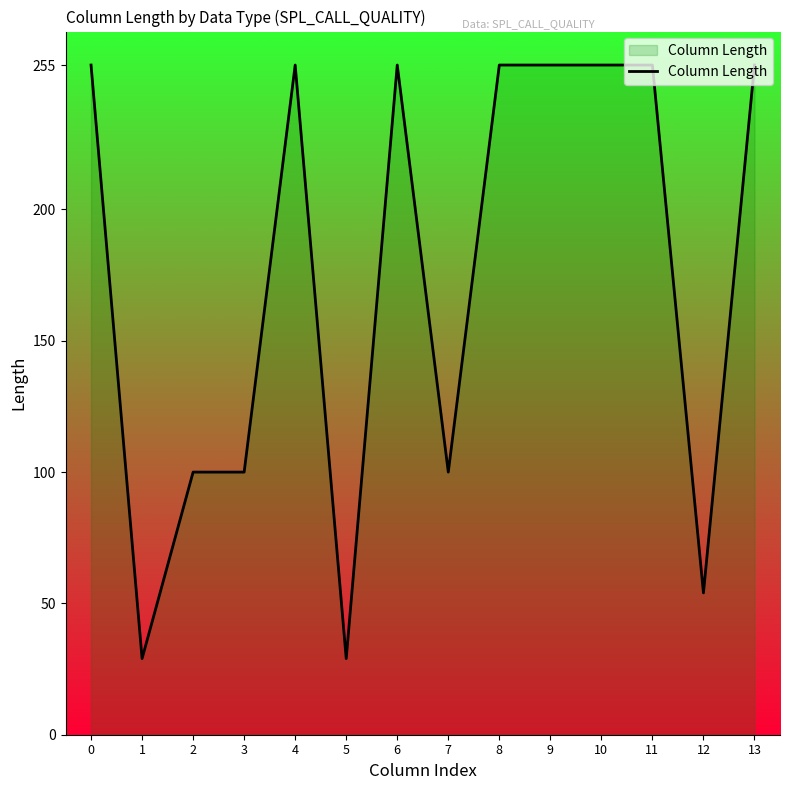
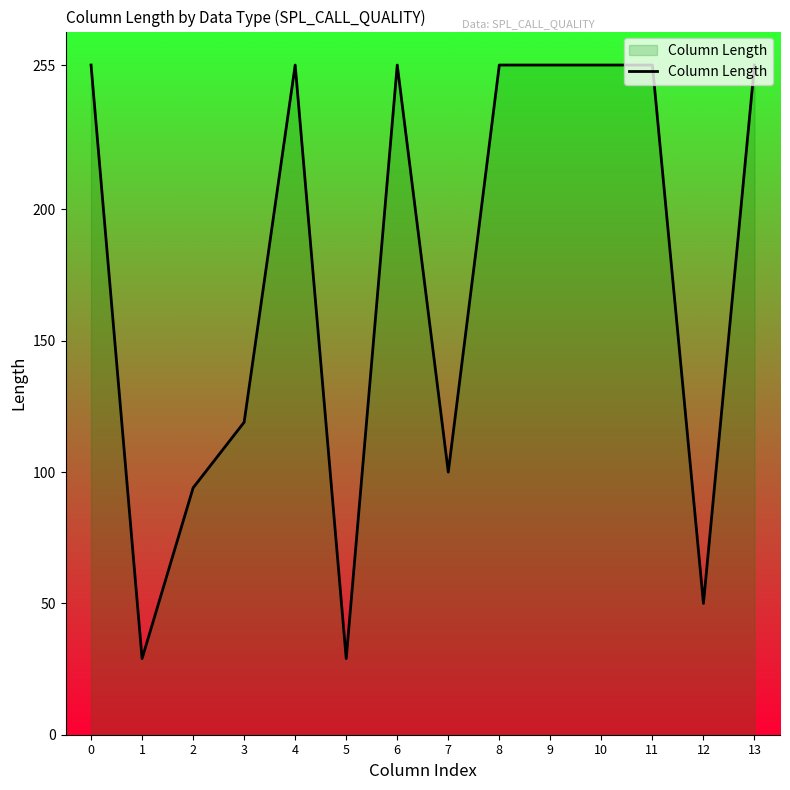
  {
    "0": 255,
    "1": 29,
-   "2": 100,
-   "3": 100,
+   "2": 94,
+   "3": 119,
    "4": 255,
    "5": 29,
    "6": 255,
    "7": 100,
    "8": 255,
    "9": 255,
    "10": 255,
-   "12": 54
+   "12": 50
  }
